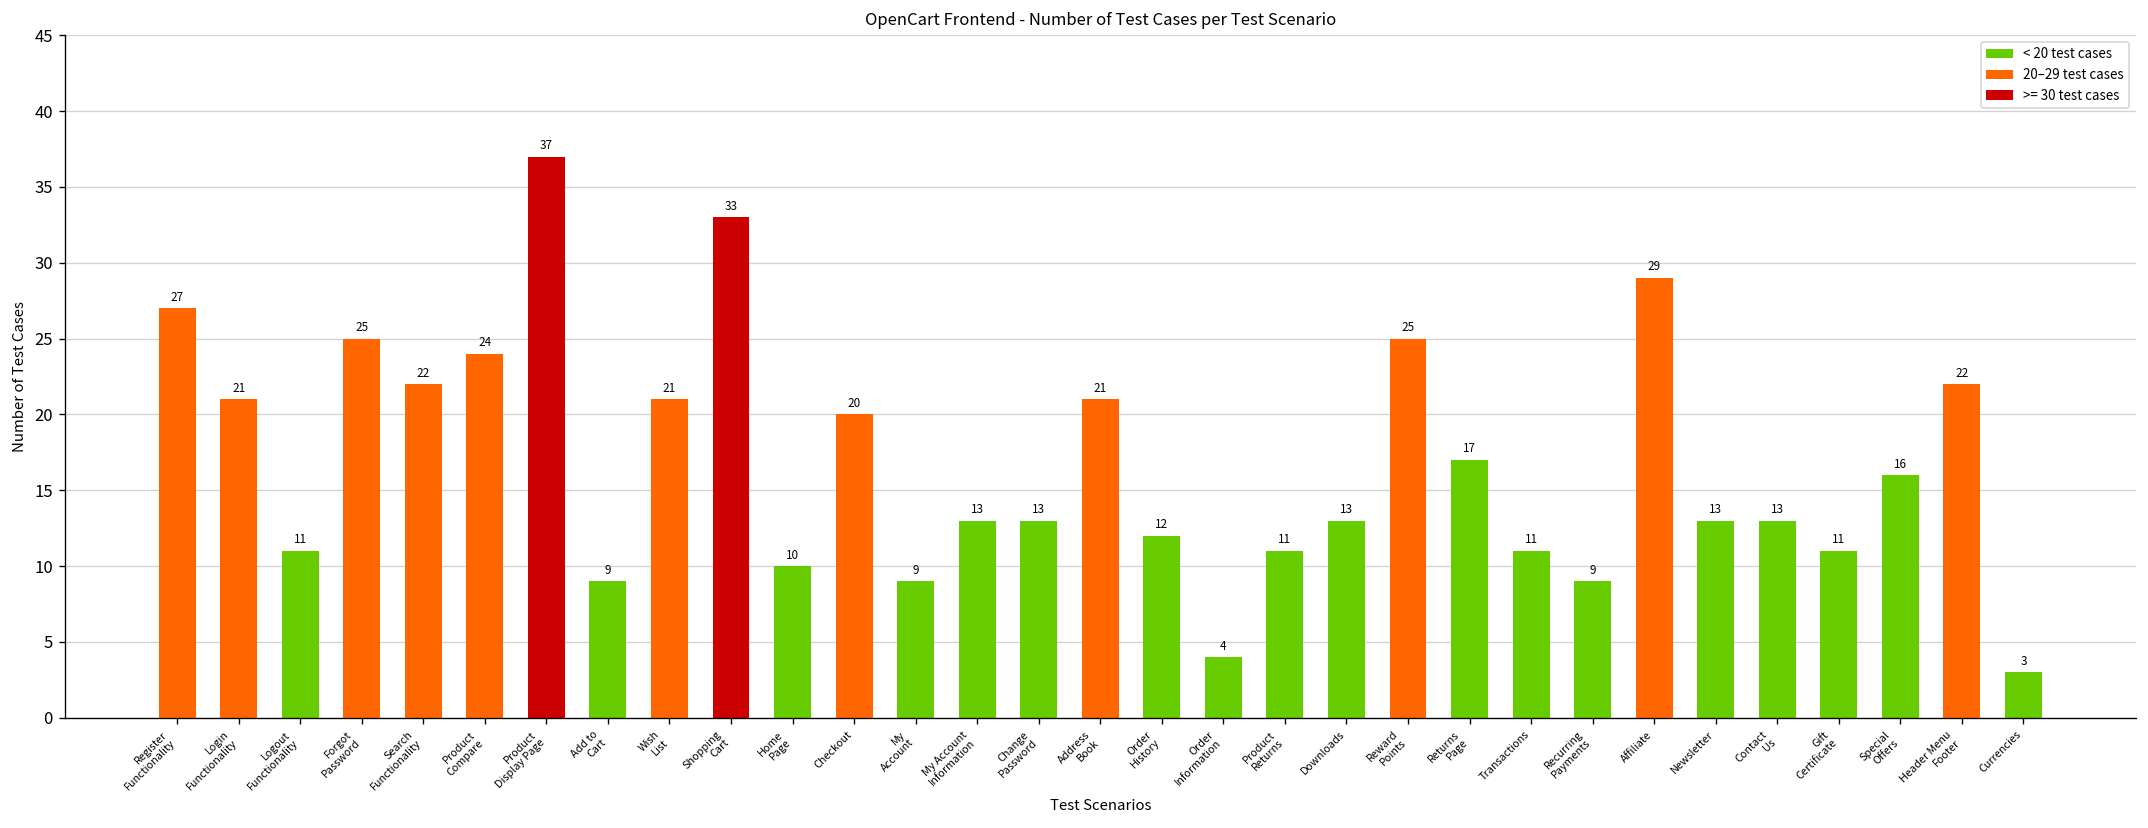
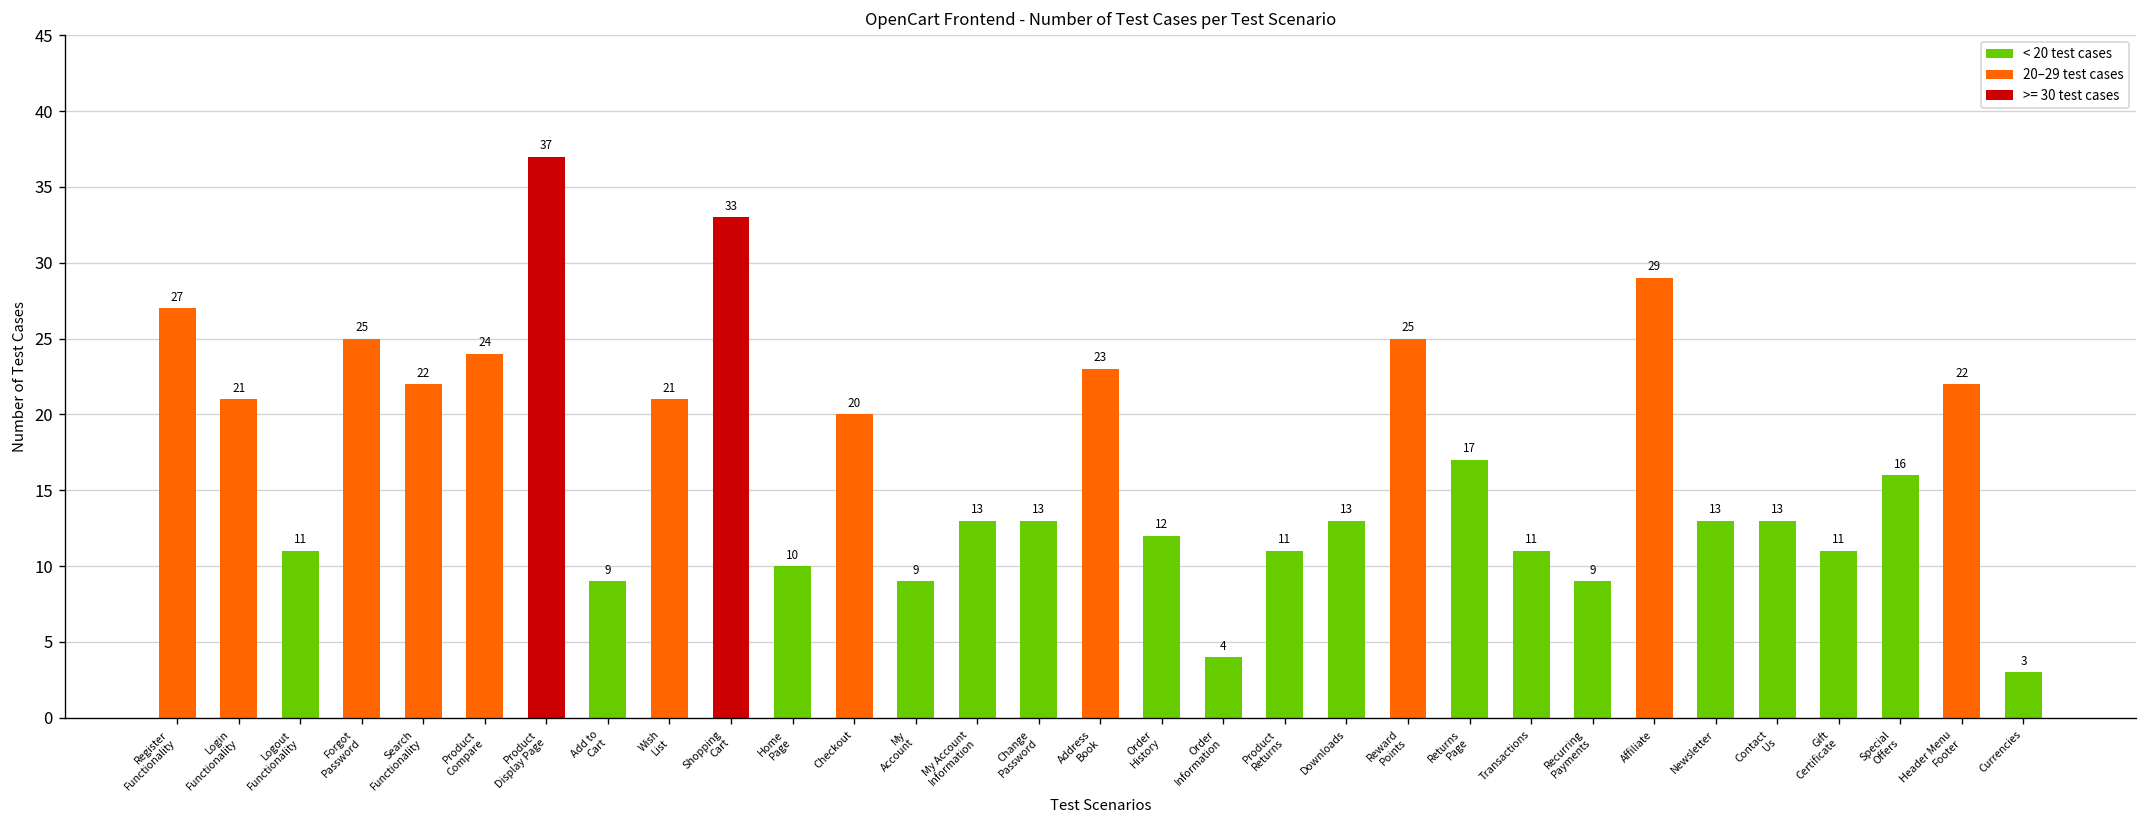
  {
    "Register Functionality": 27,
    "Login Functionality": 21,
    "Logout Functionality": 11,
    "Forgot Password": 25,
    "Search Functionality": 22,
    "Product Compare": 24,
    "Product Display Page": 37,
    "Add to Cart": 9,
    "Wish List": 21,
    "Shopping Cart": 33,
    "Home Page": 10,
    "Checkout": 20,
    "My Account": 9,
    "My Account Information": 13,
    "Change Password": 13,
-   "Address Book": 21,
+   "Address Book": 23,
    "Order History": 12,
    "Order Information": 4,
    "Product Returns": 11,
    "Downloads": 13,
    "Reward Points": 25,
    "Returns Page": 17,
    "Transactions": 11,
    "Recurring Payments": 9,
    "Affiliate": 29,
    "Newsletter": 13,
    "Contact Us": 13,
    "Gift Certificate": 11,
    "Special Offers": 16,
    "Header Menu Footer": 22,
    "Currencies": 3
  }
